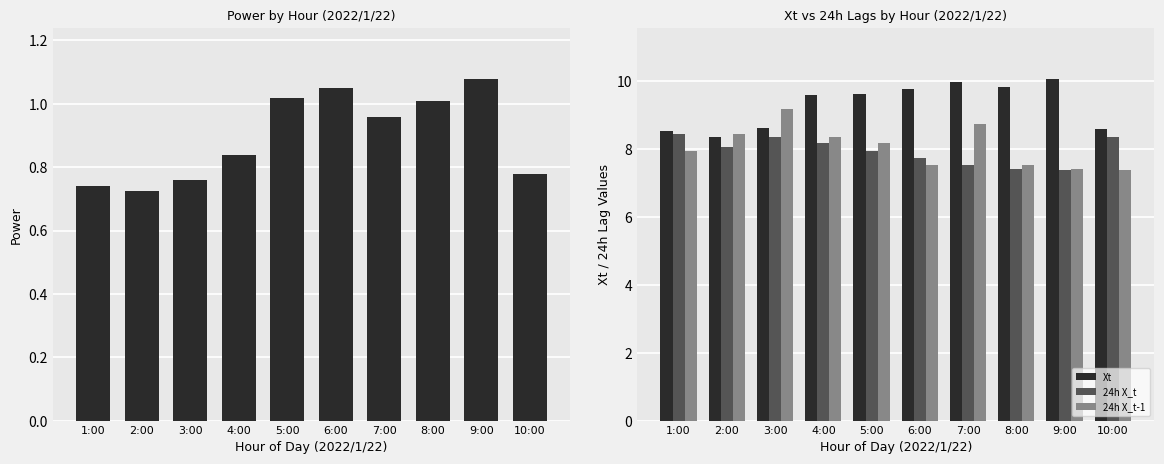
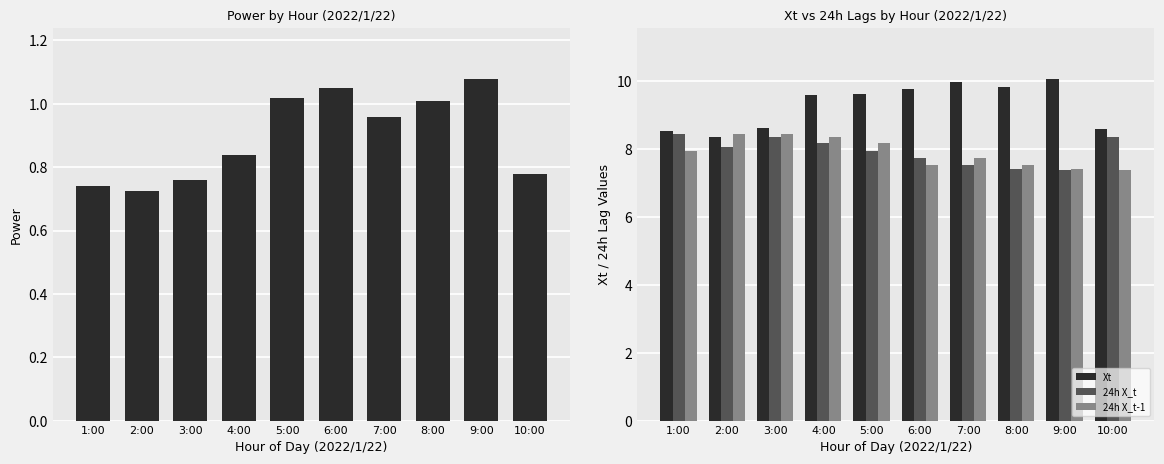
  {
    "Power by Hour (2022/1/22)": {
      "1:00": 0.74,
      "2:00": 0.72,
      "3:00": 0.76,
      "4:00": 0.84,
      "5:00": 1.02,
      "6:00": 1.05,
      "7:00": 0.96,
      "8:00": 1.01,
      "9:00": 1.08,
      "10:00": 0.78
    },
    "Xt vs 24h Lags by Hour (2022/1/22)": {
      "Xt": {
        "1:00": 8.5,
        "2:00": 8.4,
        "3:00": 8.6,
        "4:00": 9.6,
        "5:00": 9.6,
        "6:00": 9.8,
        "7:00": 10.0,
        "8:00": 9.8,
        "9:00": 10.1,
        "10:00": 8.6
      },
      "24h X_t": {
        "1:00": 8.4,
        "2:00": 8.1,
        "3:00": 8.4,
        "4:00": 8.2,
        "5:00": 8.0,
        "6:00": 7.7,
        "7:00": 7.5,
        "8:00": 7.4,
        "9:00": 7.4,
        "10:00": 8.4
      },
      "24h X_t-1": {
        "1:00": 7.9,
        "2:00": 8.4,
-       "3:00": 9.2,
+       "3:00": 8.5,
        "4:00": 8.4,
        "5:00": 8.2,
        "6:00": 7.5,
-       "7:00": 8.8,
+       "7:00": 7.7,
        "8:00": 7.5,
        "9:00": 7.4,
        "10:00": 7.4
      }
    }
  }
